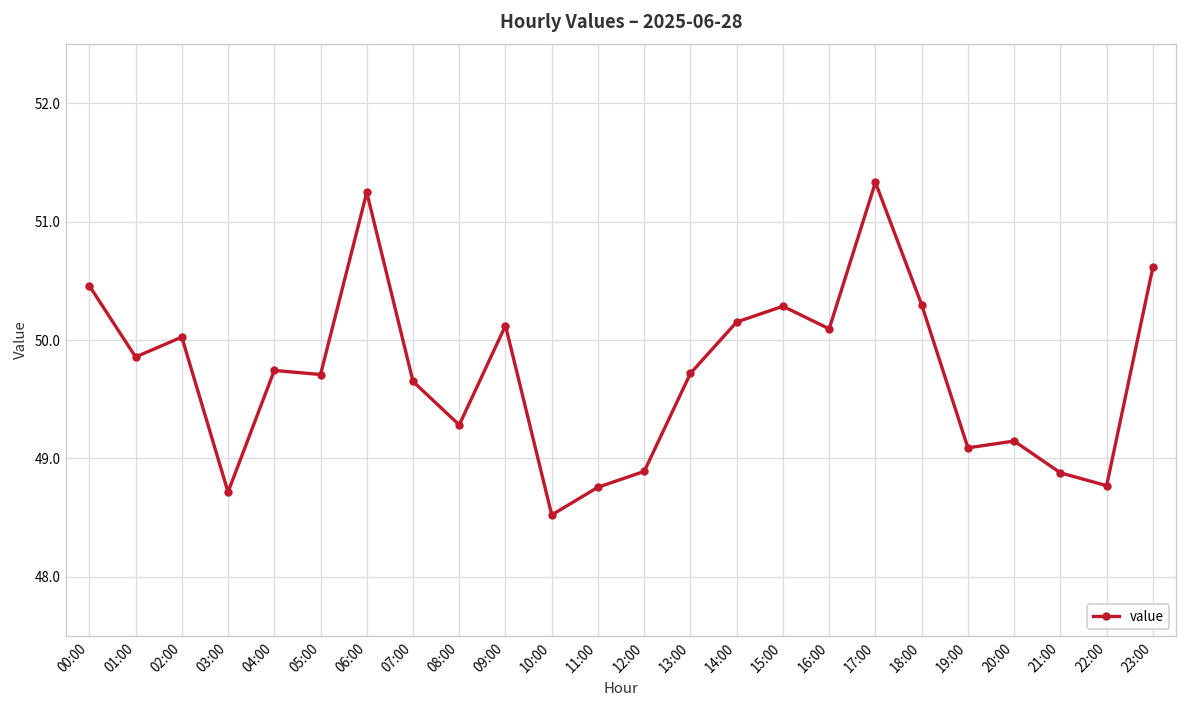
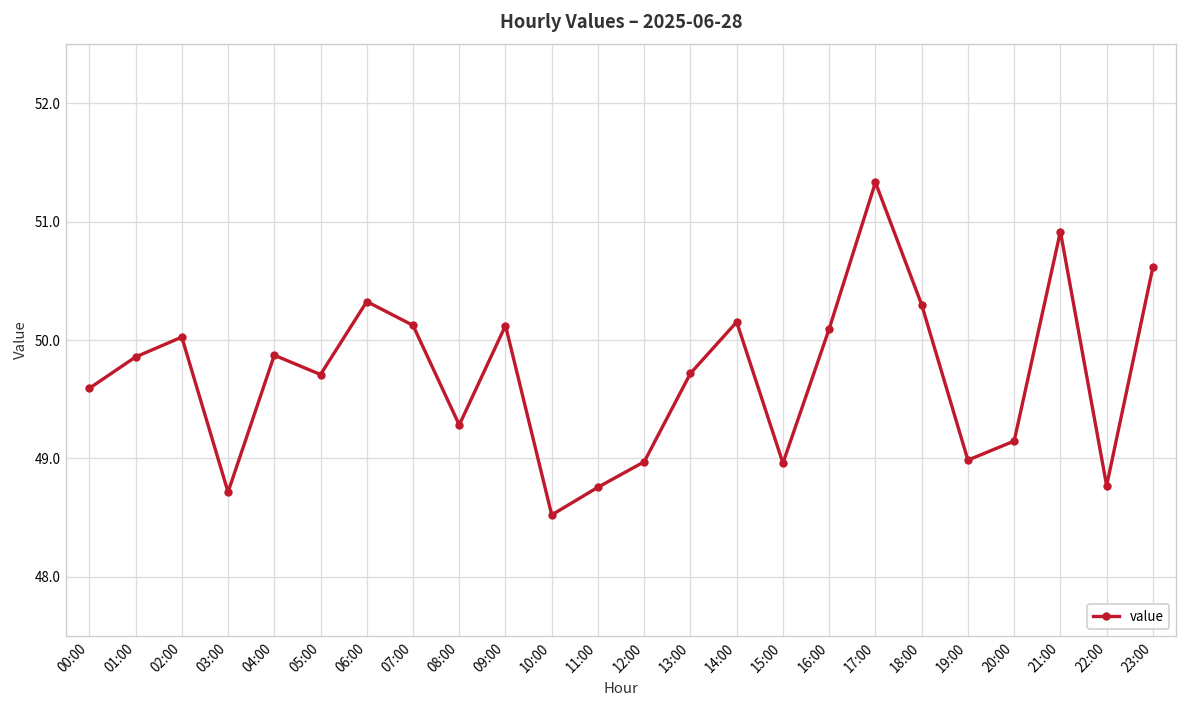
  {
-   "00:00": 50.5,
+   "00:00": 49.6,
    "01:00": 49.9,
    "02:00": 50.0,
    "03:00": 48.7,
-   "04:00": 49.7,
+   "04:00": 49.9,
    "05:00": 49.7,
-   "06:00": 51.2,
-   "07:00": 49.6,
+   "06:00": 50.3,
+   "07:00": 50.1,
    "08:00": 49.3,
    "09:00": 50.1,
    "10:00": 48.5,
    "11:00": 48.8,
-   "12:00": 48.9,
+   "12:00": 49.0,
    "13:00": 49.7,
    "14:00": 50.2,
-   "15:00": 50.3,
+   "15:00": 49.0,
    "16:00": 50.1,
    "17:00": 51.3,
    "18:00": 50.3,
-   "19:00": 49.1,
+   "19:00": 49.0,
    "20:00": 49.1,
-   "21:00": 48.9,
+   "21:00": 50.9,
    "22:00": 48.8,
    "23:00": 50.6
  }
